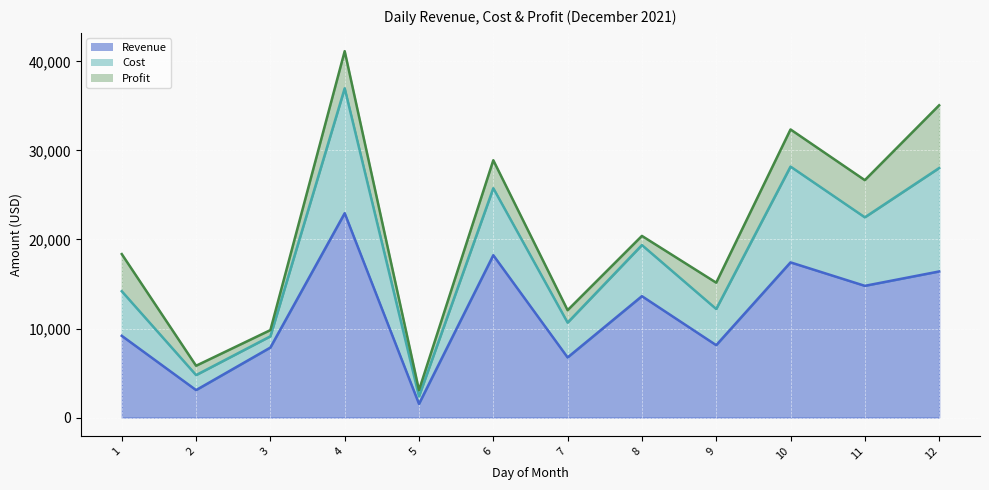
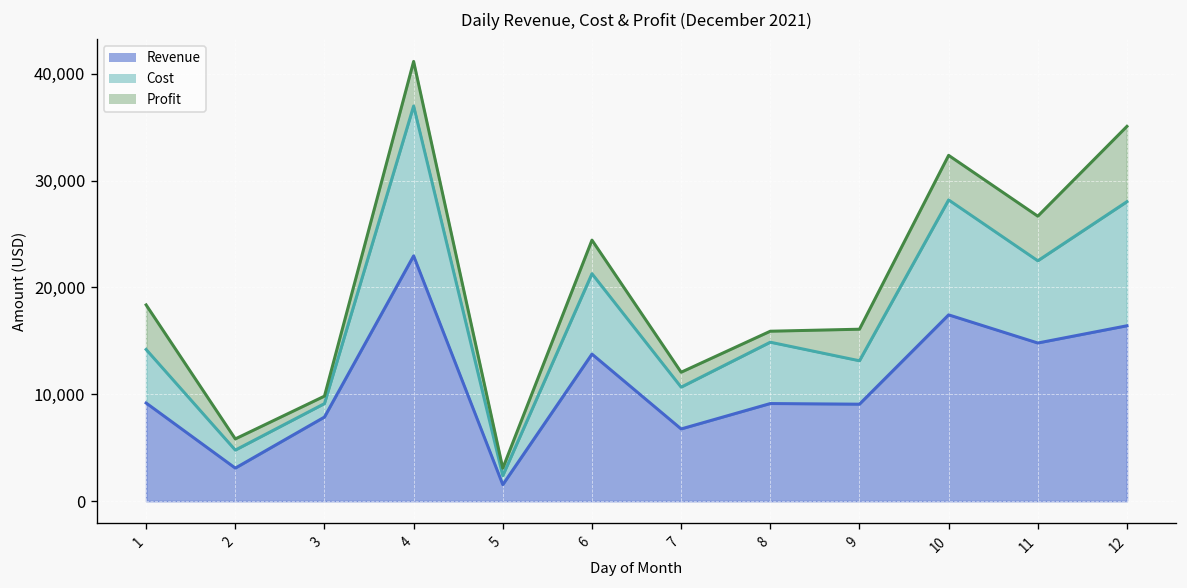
  {
    "Revenue": {
      "1": "9,000",
      "2": "3,000",
      "3": "8,000",
      "4": "23,000",
      "5": "2,000",
-     "6": "18,000",
+     "6": "14,000",
      "7": "7,000",
-     "8": "14,000",
-     "9": "8,000",
+     "8": "9,000",
+     "9": "9,000",
      "10": "17,000",
      "11": "15,000",
      "12": "16,000"
    }
  }
